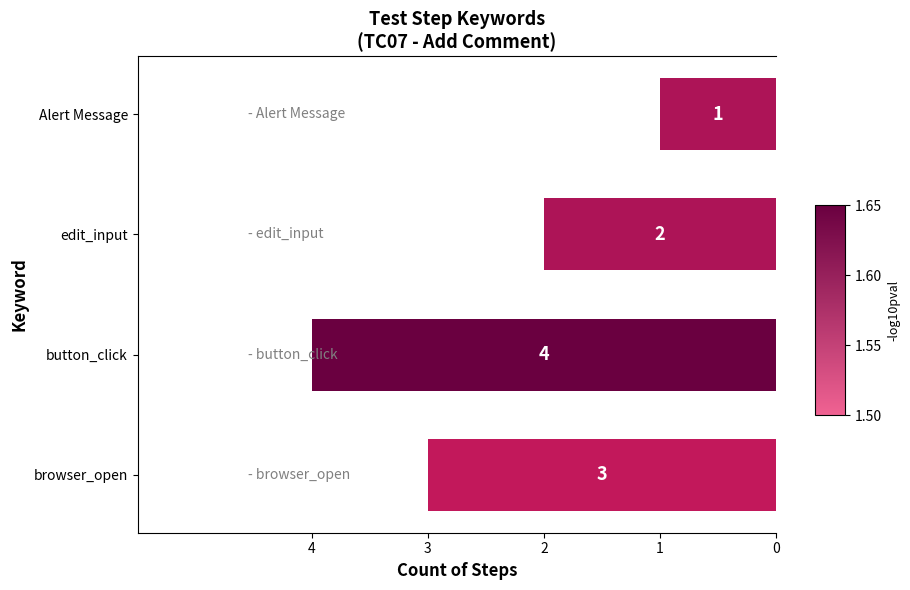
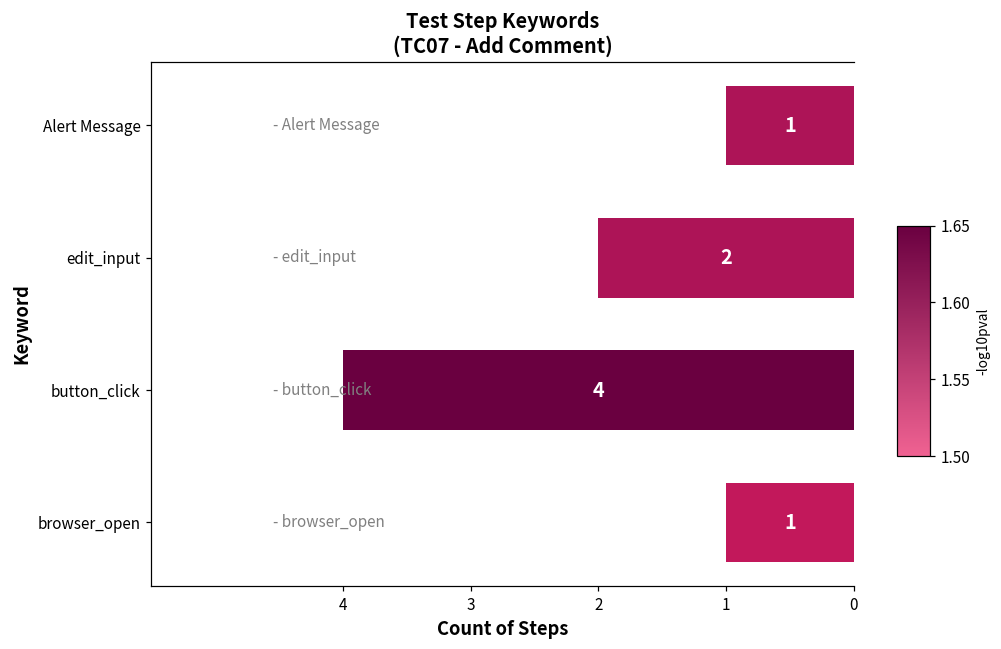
  {
    "Alert Message": 1,
    "edit_input": 2,
    "button_click": 4,
-   "browser_open": 3
+   "browser_open": 1
  }
